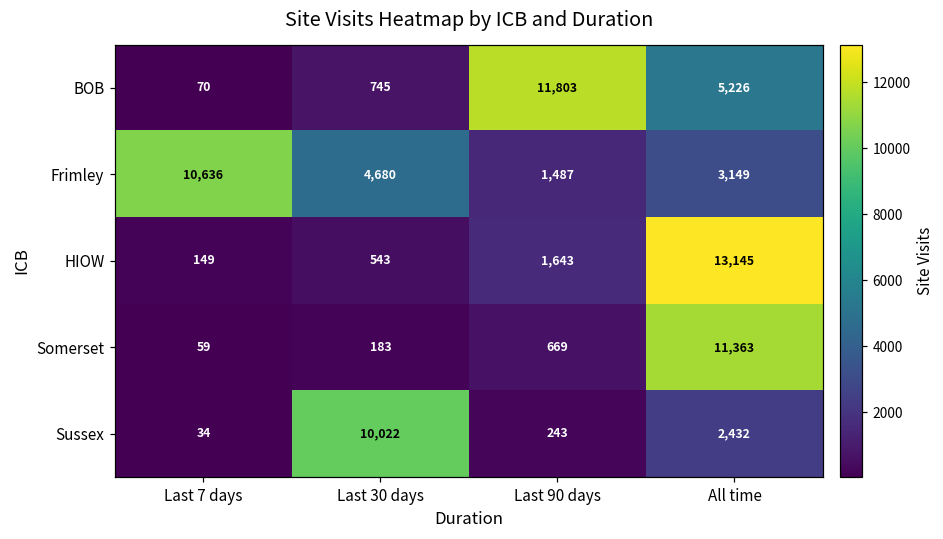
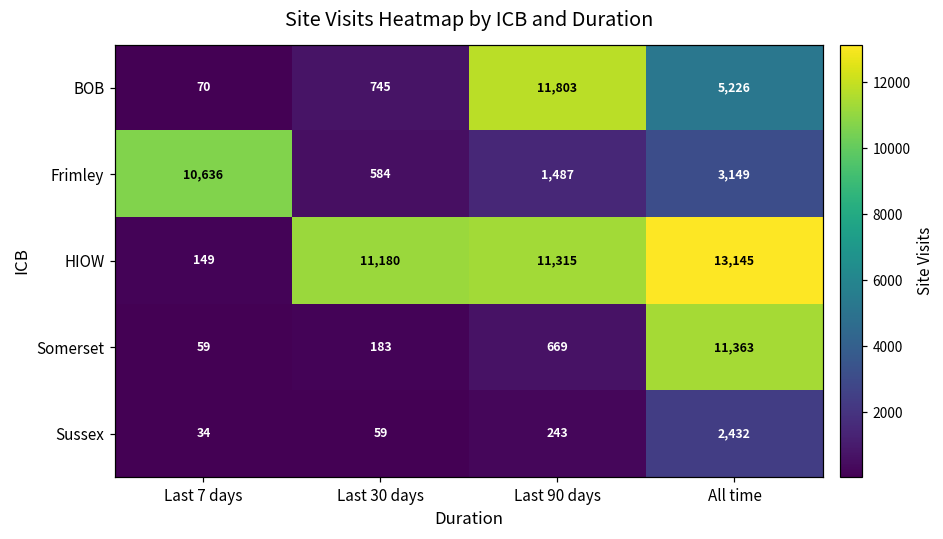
  {
    "BOB": {
      "Last 7 days": "70",
      "Last 30 days": "745",
      "Last 90 days": "11,803",
      "All time": "5,226"
    },
    "Frimley": {
      "Last 7 days": "10,636",
-     "Last 30 days": "4,680",
+     "Last 30 days": "584",
      "Last 90 days": "1,487",
      "All time": "3,149"
    },
    "HIOW": {
      "Last 7 days": "149",
-     "Last 30 days": "543",
-     "Last 90 days": "1,643",
+     "Last 30 days": "11,180",
+     "Last 90 days": "11,315",
      "All time": "13,145"
    },
    "Somerset": {
      "Last 7 days": "59",
      "Last 30 days": "183",
      "Last 90 days": "669",
      "All time": "11,363"
    },
    "Sussex": {
      "Last 7 days": "34",
-     "Last 30 days": "10,022",
+     "Last 30 days": "59",
      "Last 90 days": "243",
      "All time": "2,432"
    }
  }
